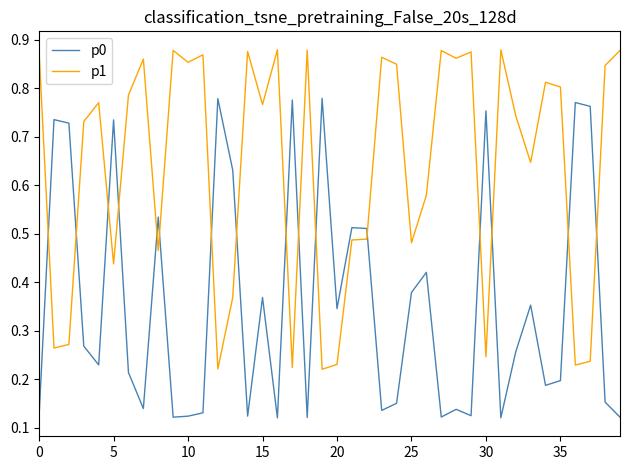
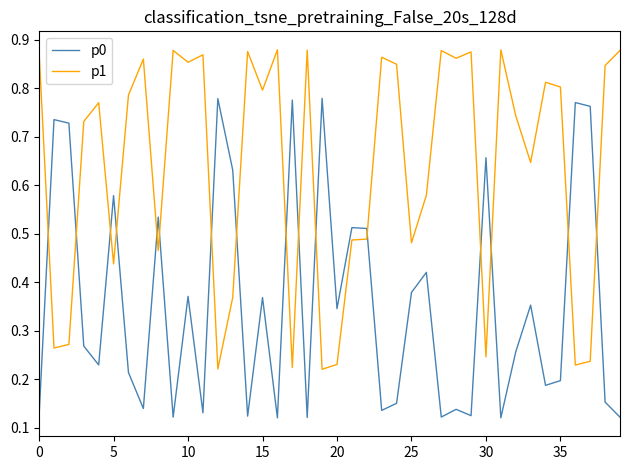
  {
    "p0": {
      "0": 0.12,
-     "5": 0.73,
-     "10": 0.12,
+     "5": 0.58,
+     "10": 0.37,
      "15": 0.37,
      "20": 0.35,
      "25": 0.38,
-     "30": 0.75,
+     "30": 0.66,
      "35": 0.20
    },
    "p1": {
      "0": 0.88,
      "5": 0.44,
      "10": 0.85,
-     "15": 0.77,
+     "15": 0.80,
      "20": 0.23,
      "25": 0.48,
      "30": 0.25,
      "35": 0.80
    }
  }
